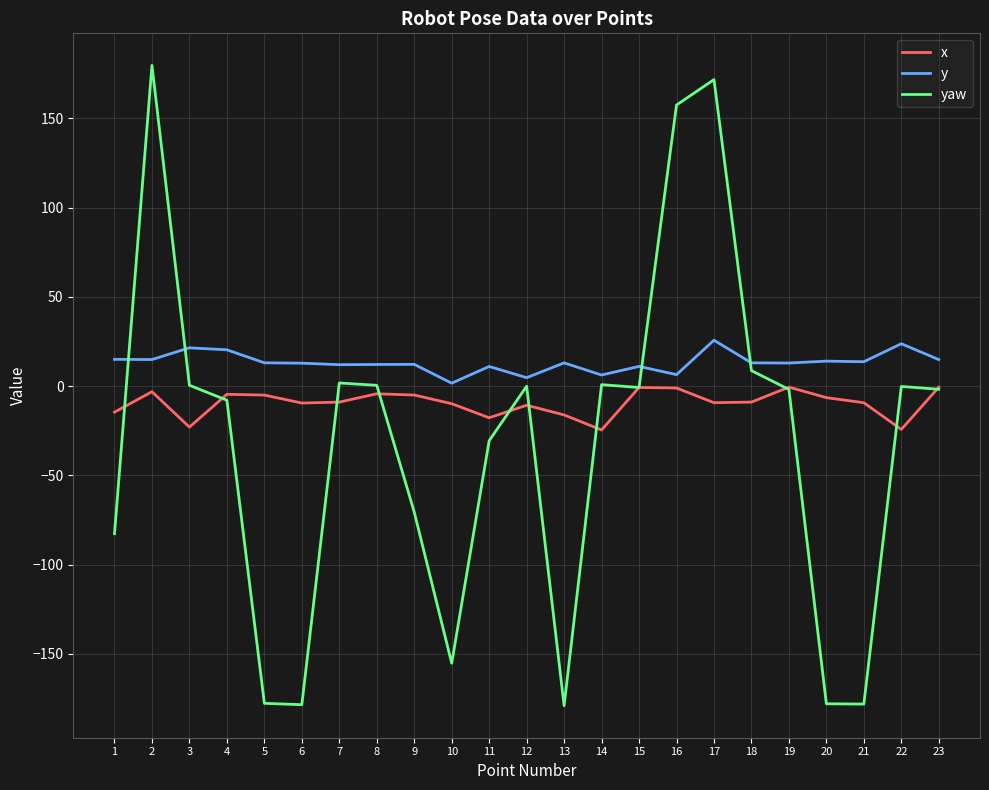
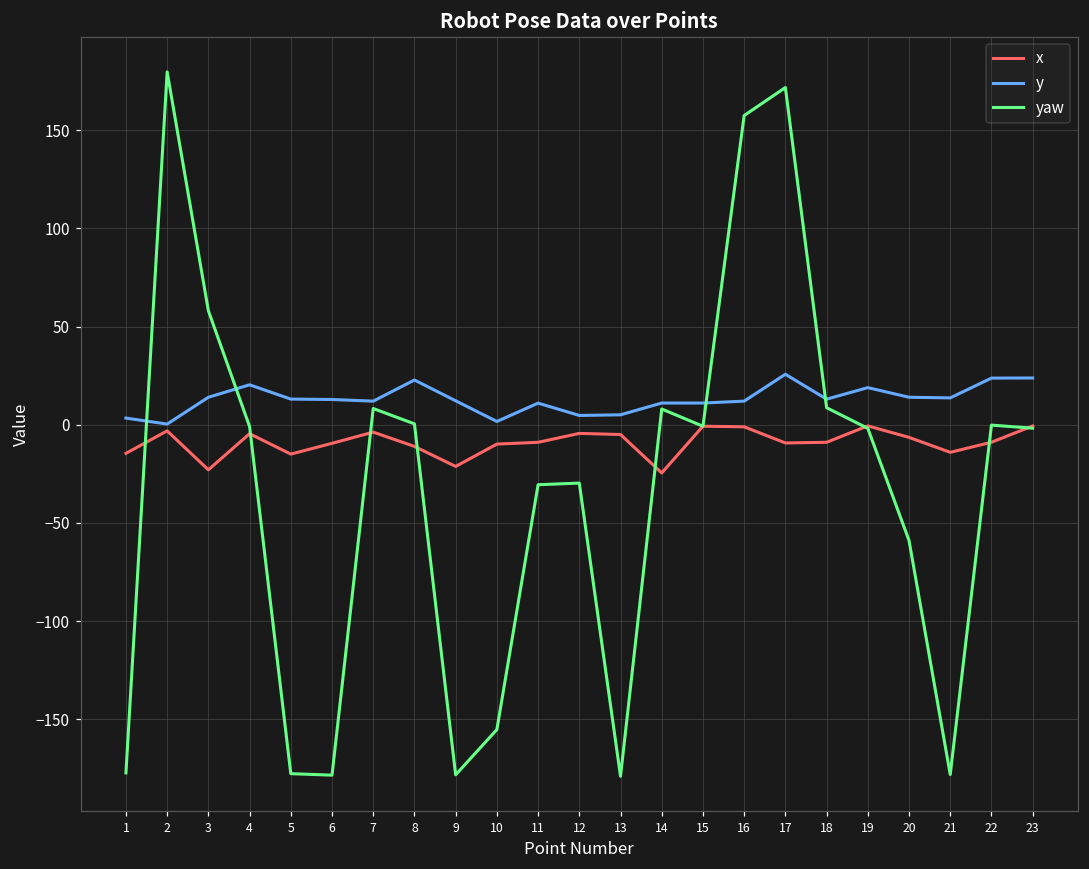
  {
    "x": {
      "1": -15,
      "2": -3,
      "3": -23,
      "4": -5,
-     "5": -5,
+     "5": -15,
      "6": -9,
-     "7": -9,
-     "8": -4,
-     "9": -5,
+     "7": -4,
+     "8": -11,
+     "9": -21,
      "10": -10,
-     "11": -18,
-     "12": -11,
-     "13": -16,
+     "11": -9,
+     "12": -4,
+     "13": -5,
      "14": -25,
      "16": -1,
      "17": -9,
      "18": -9,
      "20": -6,
-     "21": -9,
-     "22": -24
+     "21": -14,
+     "22": -9
    },
    "y": {
-     "1": 15,
-     "2": 15,
-     "3": 21,
+     "1": 3,
+     "2": 0,
+     "3": 14,
      "4": 20,
      "5": 13,
      "6": 13,
      "7": 12,
-     "8": 12,
+     "8": 23,
      "9": 12,
      "10": 2,
      "11": 11,
      "12": 5,
-     "13": 13,
-     "14": 6,
+     "13": 5,
+     "14": 11,
      "15": 11,
-     "16": 6,
+     "16": 12,
      "17": 26,
      "18": 13,
-     "19": 13,
+     "19": 19,
      "20": 14,
      "21": 14,
      "22": 24,
-     "23": 15
+     "23": 24
    },
    "yaw": {
-     "1": -83,
+     "1": -177,
      "2": 180,
-     "3": 0,
-     "4": -8,
+     "3": 58,
+     "4": -1,
      "5": -178,
      "6": -178,
-     "7": 2,
+     "7": 8,
      "8": 0,
-     "9": -71,
+     "9": -178,
      "10": -155,
      "11": -31,
-     "12": 0,
+     "12": -30,
      "13": -179,
-     "14": 1,
+     "14": 8,
      "16": 157,
      "17": 172,
      "18": 9,
-     "20": -178,
+     "20": -59,
      "21": -178,
      "22": 0
    }
  }
